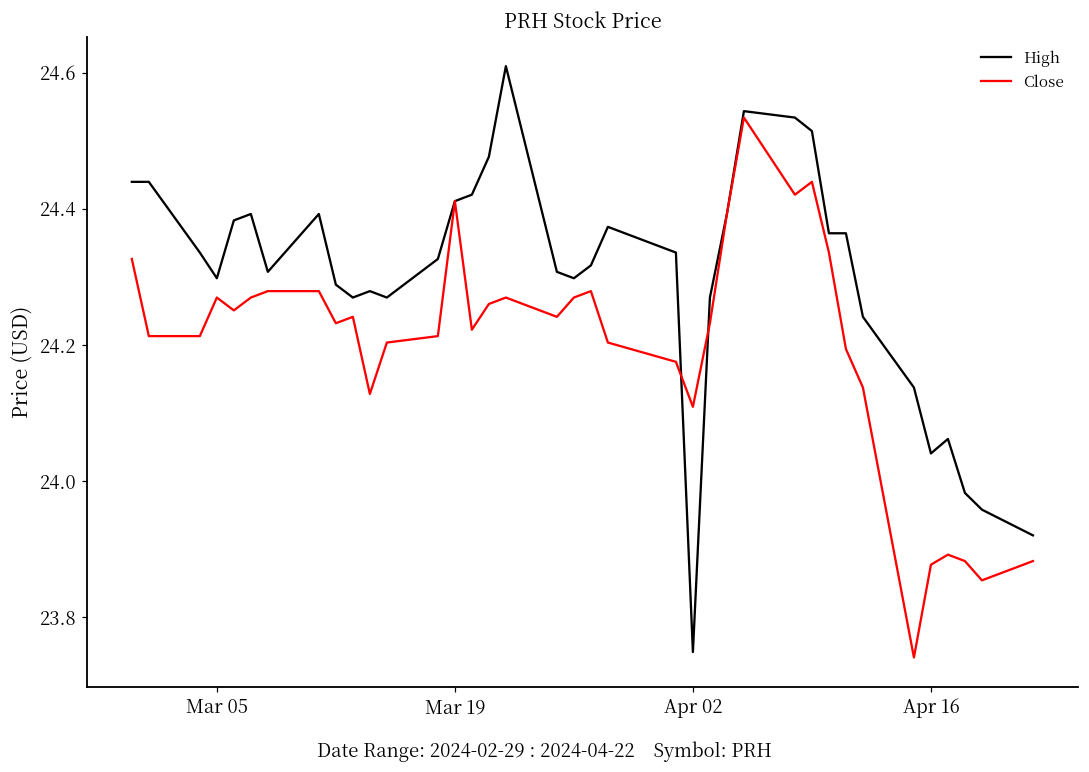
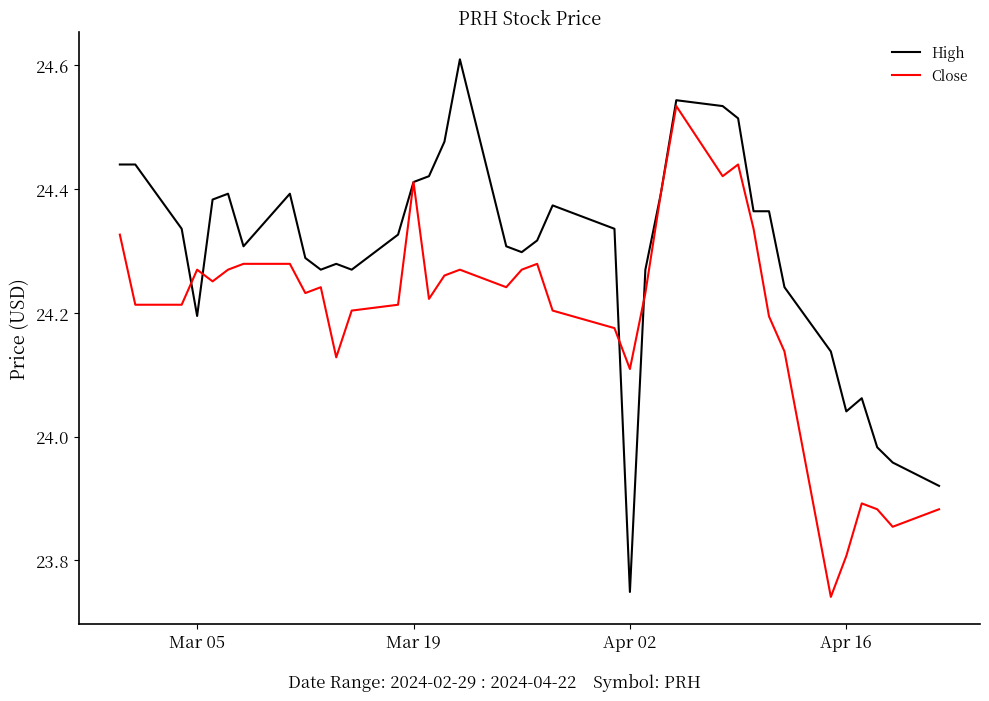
  {
    "High": {
-     "Mar 05": 24.30,
+     "Mar 05": 24.19,
      "Apr 02": 23.75,
      "Apr 16": 24.04
    },
    "Close": {
      "Mar 05": 24.27,
      "Apr 02": 24.11,
-     "Apr 16": 23.88
+     "Apr 16": 23.81
    }
  }
